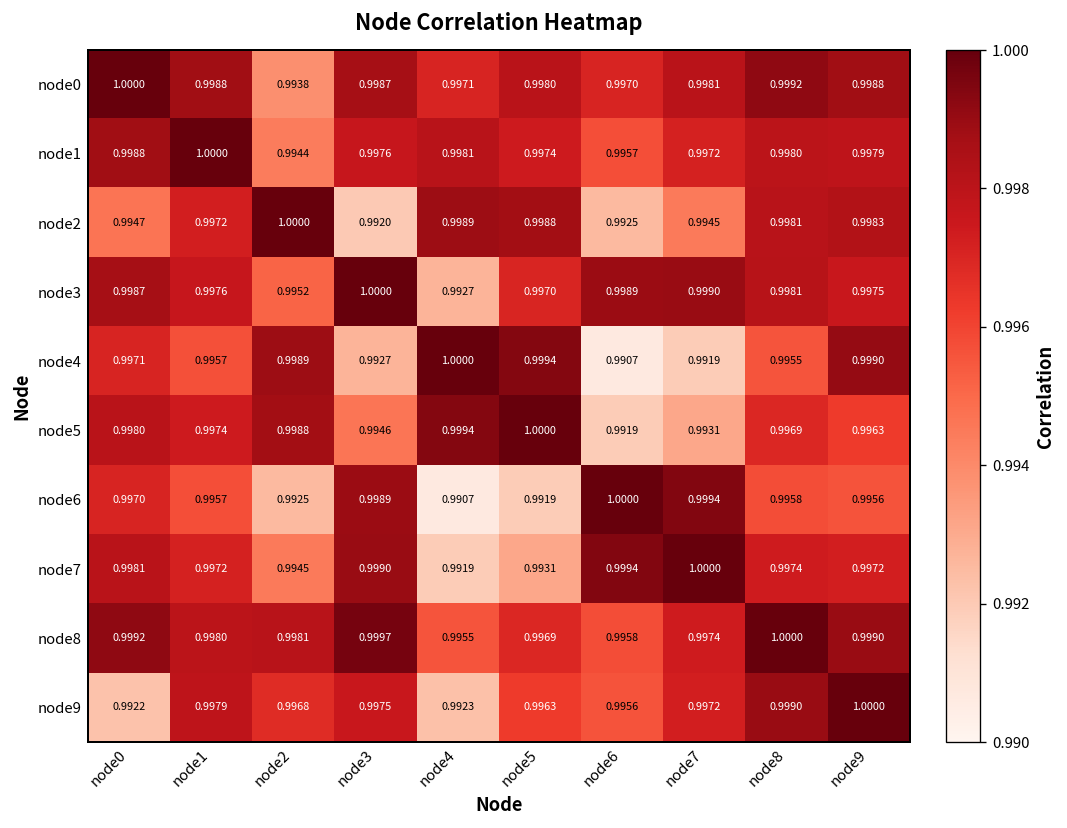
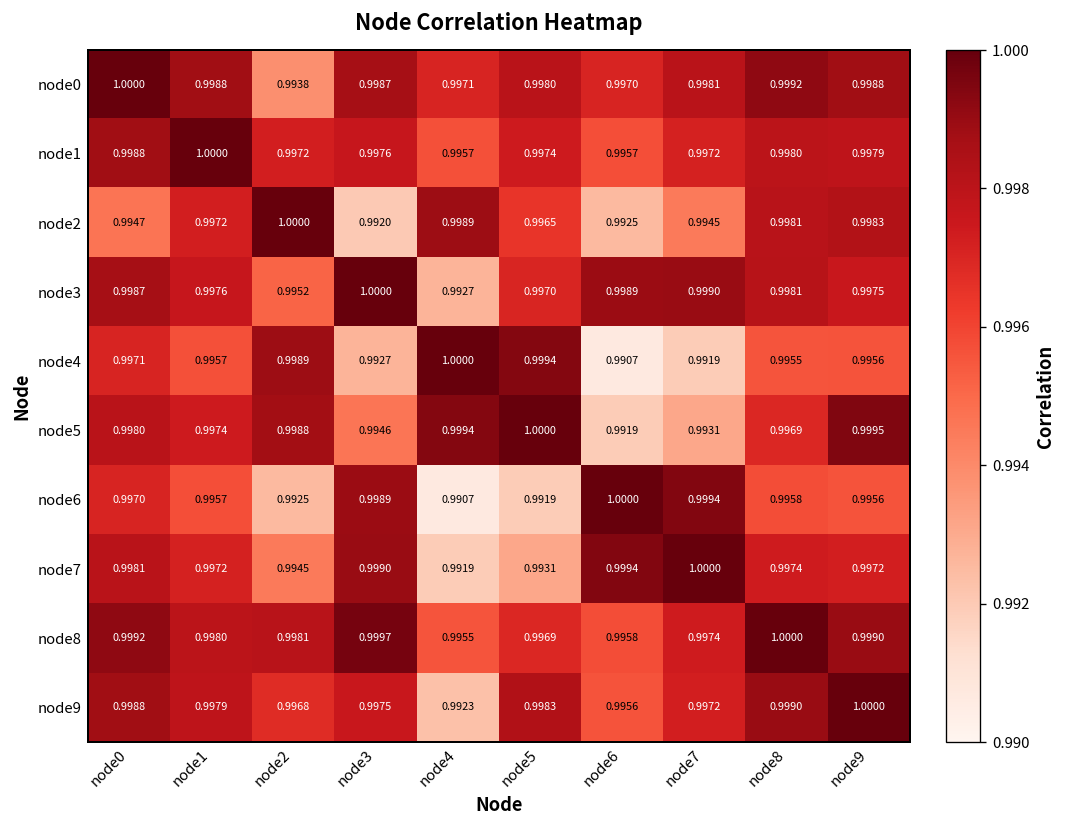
  {
    "node0": {
      "node0": 1.0000,
      "node1": 0.9988,
      "node2": 0.9938,
      "node3": 0.9987,
      "node4": 0.9971,
      "node5": 0.9980,
      "node6": 0.9970,
      "node7": 0.9981,
      "node8": 0.9992,
      "node9": 0.9988
    },
    "node1": {
      "node0": 0.9988,
      "node1": 1.0000,
-     "node2": 0.9944,
+     "node2": 0.9972,
      "node3": 0.9976,
-     "node4": 0.9981,
+     "node4": 0.9957,
      "node5": 0.9974,
      "node6": 0.9957,
      "node7": 0.9972,
      "node8": 0.9980,
      "node9": 0.9979
    },
    "node2": {
      "node0": 0.9947,
      "node1": 0.9972,
      "node2": 1.0000,
      "node3": 0.9920,
      "node4": 0.9989,
-     "node5": 0.9988,
+     "node5": 0.9965,
      "node6": 0.9925,
      "node7": 0.9945,
      "node8": 0.9981,
      "node9": 0.9983
    },
    "node3": {
      "node0": 0.9987,
      "node1": 0.9976,
      "node2": 0.9952,
      "node3": 1.0000,
      "node4": 0.9927,
      "node5": 0.9970,
      "node6": 0.9989,
      "node7": 0.9990,
      "node8": 0.9981,
      "node9": 0.9975
    },
    "node4": {
      "node0": 0.9971,
      "node1": 0.9957,
      "node2": 0.9989,
      "node3": 0.9927,
      "node4": 1.0000,
      "node5": 0.9994,
      "node6": 0.9907,
      "node7": 0.9919,
      "node8": 0.9955,
-     "node9": 0.9990
+     "node9": 0.9956
    },
    "node5": {
      "node0": 0.9980,
      "node1": 0.9974,
      "node2": 0.9988,
      "node3": 0.9946,
      "node4": 0.9994,
      "node5": 1.0000,
      "node6": 0.9919,
      "node7": 0.9931,
      "node8": 0.9969,
-     "node9": 0.9963
+     "node9": 0.9995
    },
    "node6": {
      "node0": 0.9970,
      "node1": 0.9957,
      "node2": 0.9925,
      "node3": 0.9989,
      "node4": 0.9907,
      "node5": 0.9919,
      "node6": 1.0000,
      "node7": 0.9994,
      "node8": 0.9958,
      "node9": 0.9956
    },
    "node7": {
      "node0": 0.9981,
      "node1": 0.9972,
      "node2": 0.9945,
      "node3": 0.9990,
      "node4": 0.9919,
      "node5": 0.9931,
      "node6": 0.9994,
      "node7": 1.0000,
      "node8": 0.9974,
      "node9": 0.9972
    },
    "node8": {
      "node0": 0.9992,
      "node1": 0.9980,
      "node2": 0.9981,
      "node3": 0.9997,
      "node4": 0.9955,
      "node5": 0.9969,
      "node6": 0.9958,
      "node7": 0.9974,
      "node8": 1.0000,
      "node9": 0.9990
    },
    "node9": {
-     "node0": 0.9922,
+     "node0": 0.9988,
      "node1": 0.9979,
      "node2": 0.9968,
      "node3": 0.9975,
      "node4": 0.9923,
-     "node5": 0.9963,
+     "node5": 0.9983,
      "node6": 0.9956,
      "node7": 0.9972,
      "node8": 0.9990,
      "node9": 1.0000
    }
  }
